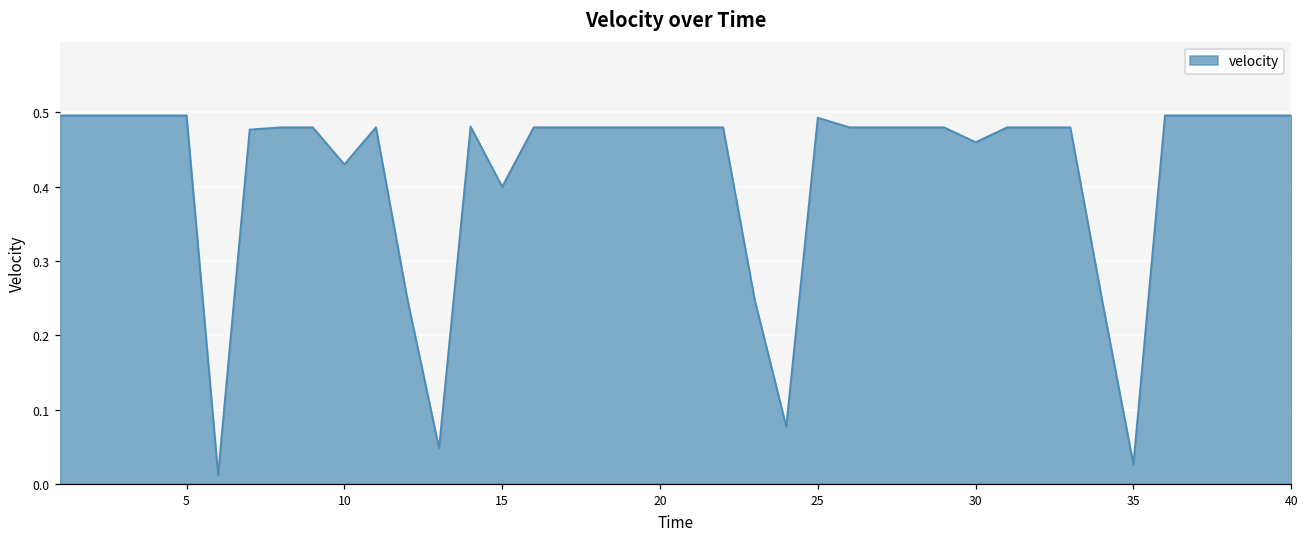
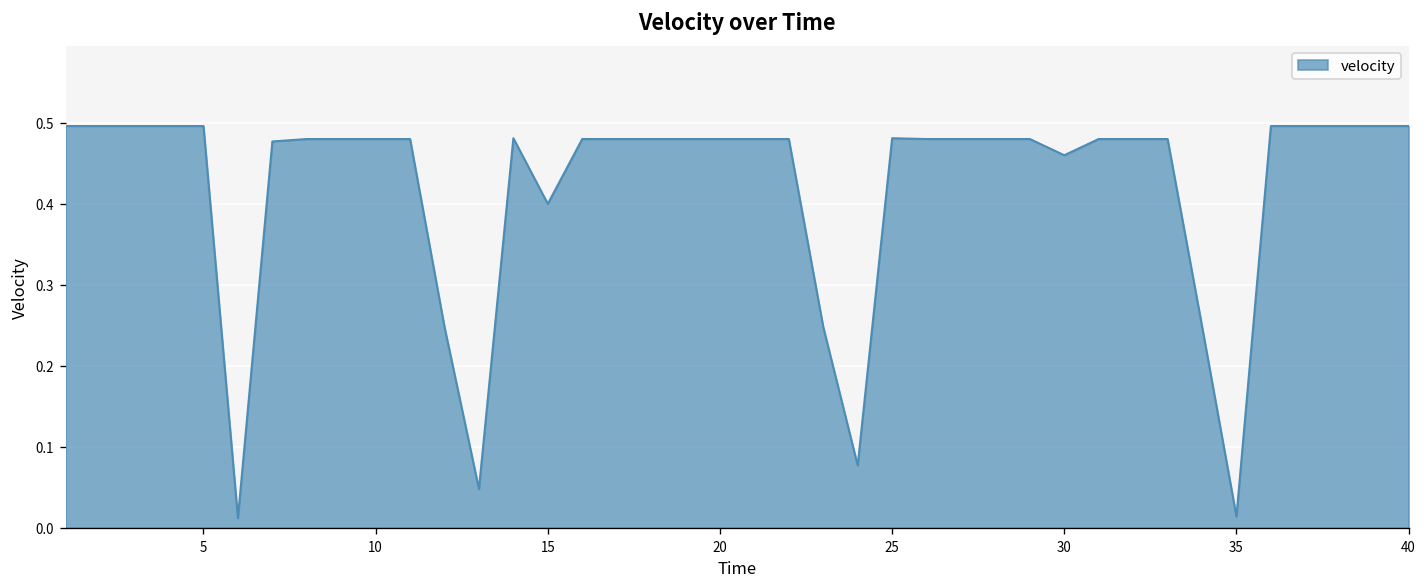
  {
    "5": 0.50,
-   "10": 0.43,
+   "10": 0.48,
    "15": 0.40,
    "20": 0.48,
-   "25": 0.49,
+   "25": 0.48,
    "30": 0.46,
-   "35": 0.03,
+   "35": 0.01,
    "40": 0.50
  }
